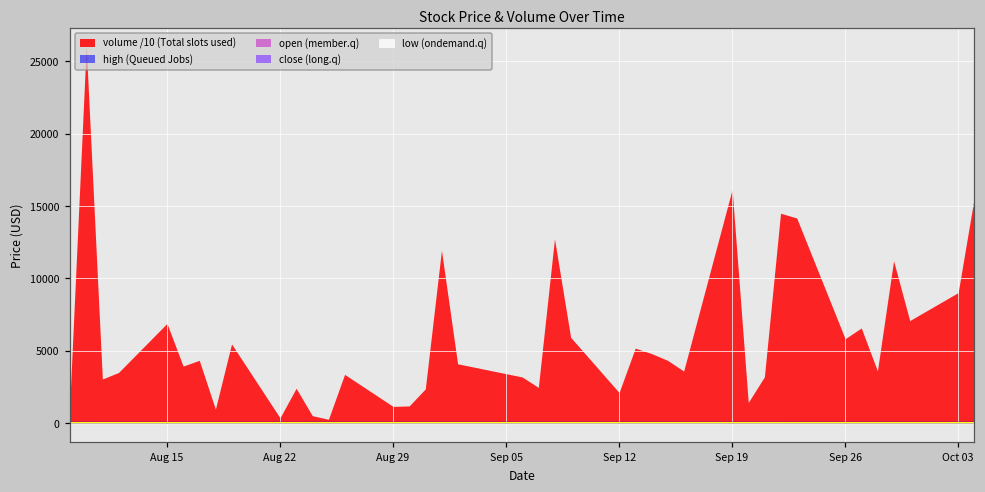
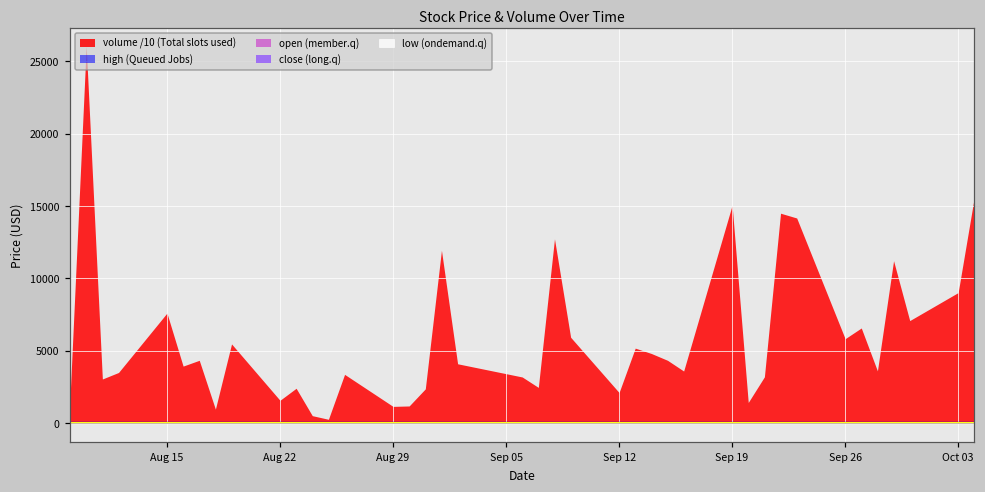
  {
    "volume /10 (Total slots used)": {
-     "Aug 15": 6900,
-     "Aug 22": 400,
+     "Aug 15": 7600,
+     "Aug 22": 1600,
      "Aug 29": 1200,
      "Sep 12": 2100,
-     "Sep 19": 16100,
+     "Sep 19": 15000,
      "Sep 26": 5800,
      "Oct 03": 9000
    },
    "low (ondemand.q)": {
      "Aug 15": 0,
      "Aug 22": 0,
      "Aug 29": 0,
      "Sep 12": 0,
      "Sep 19": 0,
      "Sep 26": 0,
      "Oct 03": 0
    }
  }
